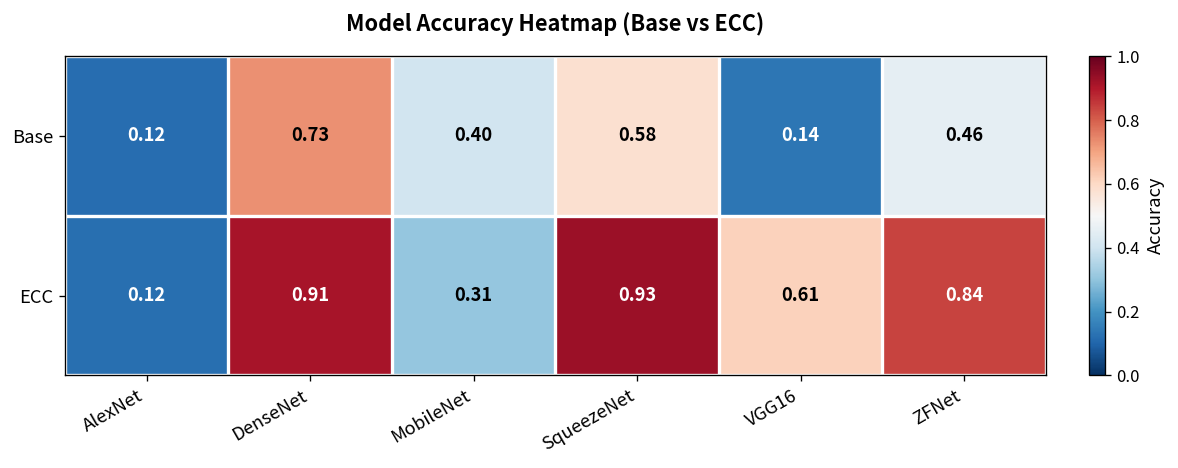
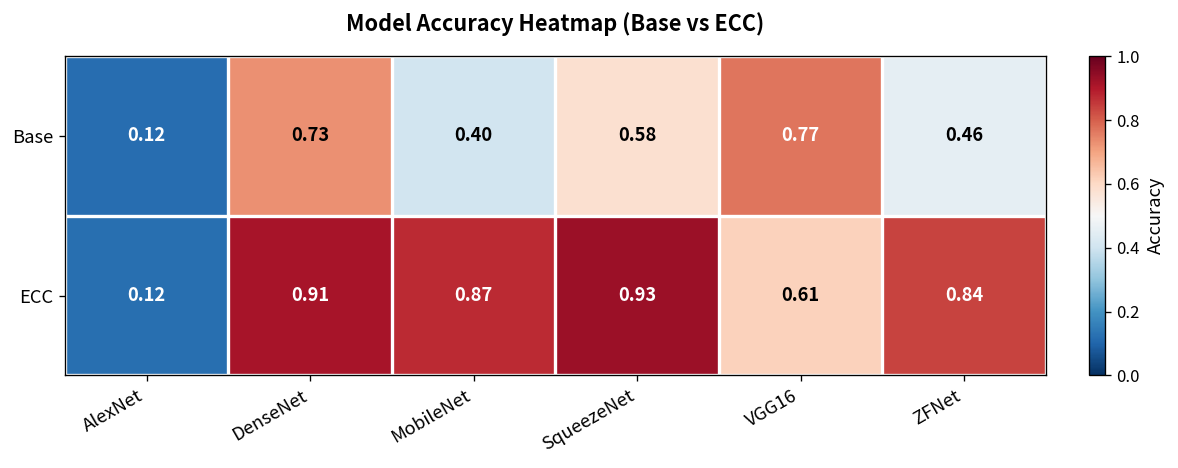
  {
    "Base": {
      "AlexNet": 0.12,
      "DenseNet": 0.73,
      "MobileNet": 0.40,
      "SqueezeNet": 0.58,
-     "VGG16": 0.14,
+     "VGG16": 0.77,
      "ZFNet": 0.46
    },
    "ECC": {
      "AlexNet": 0.12,
      "DenseNet": 0.91,
-     "MobileNet": 0.31,
+     "MobileNet": 0.87,
      "SqueezeNet": 0.93,
      "VGG16": 0.61,
      "ZFNet": 0.84
    }
  }
